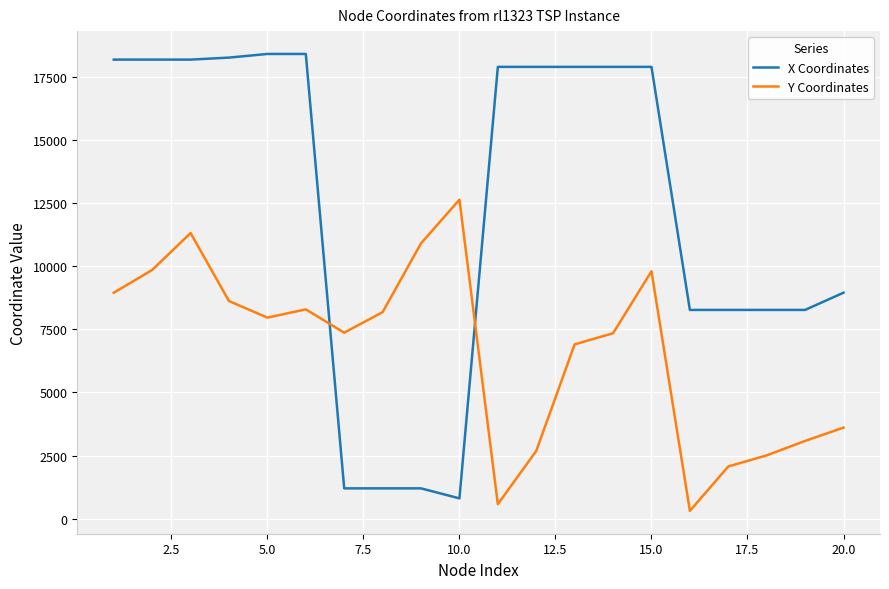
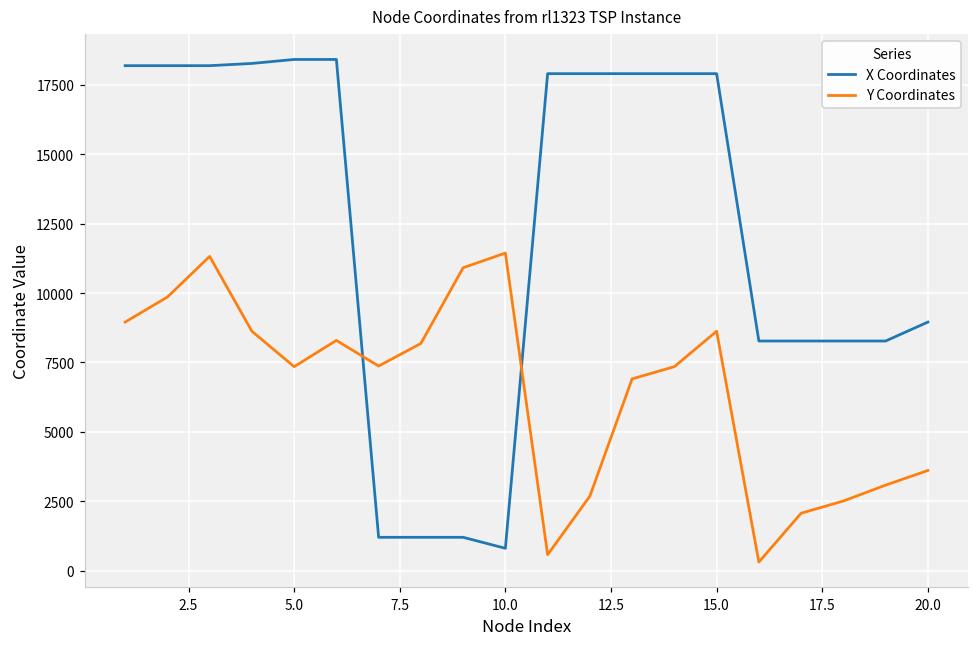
  {
    "X Coordinates": {
      "5.0": 18400,
      "10.0": 800,
      "15.0": 17900,
      "20.0": 9000
    },
    "Y Coordinates": {
-     "5.0": 8000,
-     "10.0": 12600,
-     "15.0": 9800,
+     "5.0": 7300,
+     "10.0": 11400,
+     "15.0": 8600,
      "20.0": 3600
    }
  }
